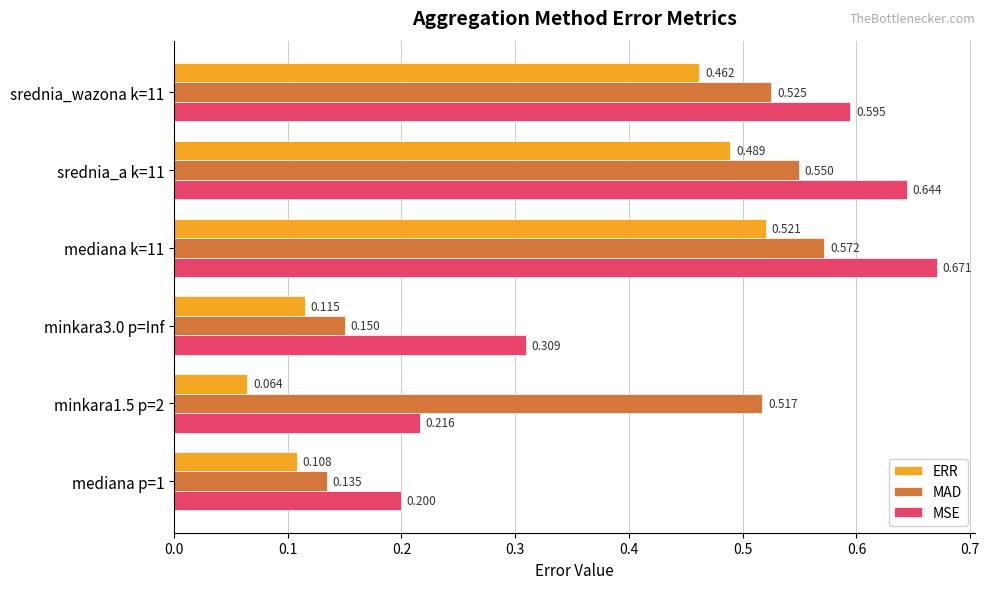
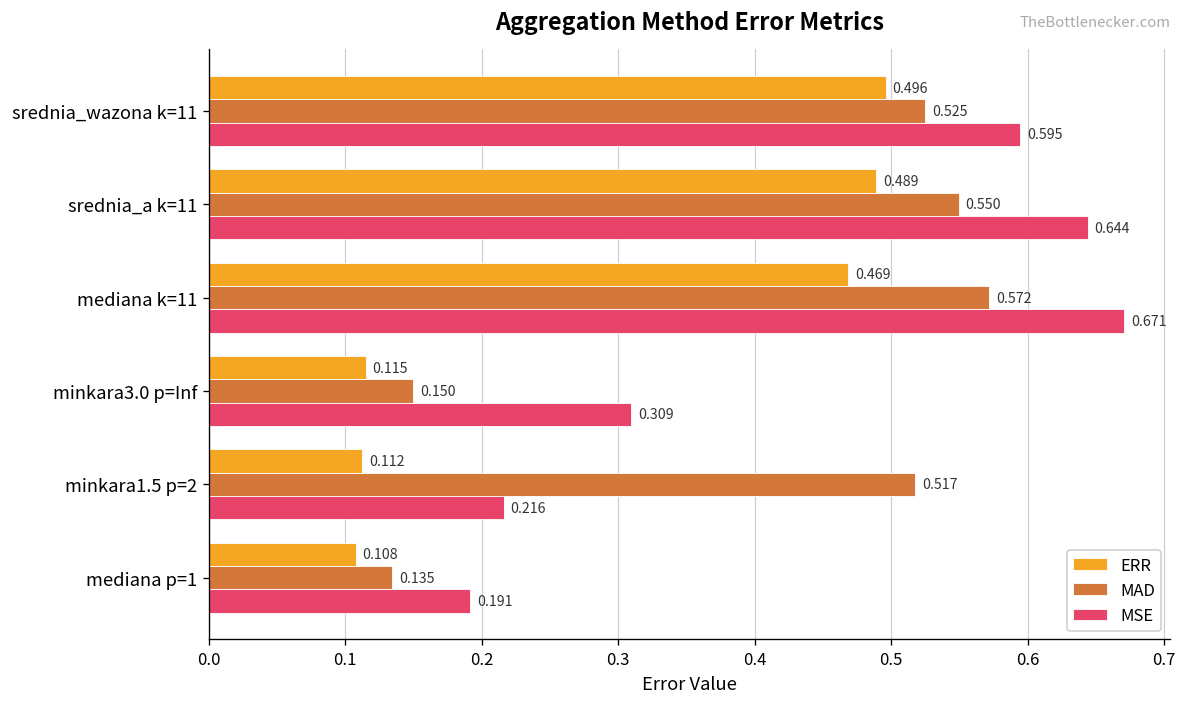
  {
    "ERR": {
-     "srednia_wazona k=11": 0.462,
+     "srednia_wazona k=11": 0.496,
      "srednia_a k=11": 0.489,
-     "mediana k=11": 0.521,
+     "mediana k=11": 0.469,
      "minkara3.0 p=Inf": 0.115,
-     "minkara1.5 p=2": 0.064,
+     "minkara1.5 p=2": 0.112,
      "mediana p=1": 0.108
    },
    "MAD": {
      "srednia_wazona k=11": 0.525,
      "srednia_a k=11": 0.550,
      "mediana k=11": 0.572,
      "minkara3.0 p=Inf": 0.150,
      "minkara1.5 p=2": 0.517,
      "mediana p=1": 0.135
    },
    "MSE": {
      "srednia_wazona k=11": 0.595,
      "srednia_a k=11": 0.644,
      "mediana k=11": 0.671,
      "minkara3.0 p=Inf": 0.309,
      "minkara1.5 p=2": 0.216,
-     "mediana p=1": 0.200
+     "mediana p=1": 0.191
    }
  }
